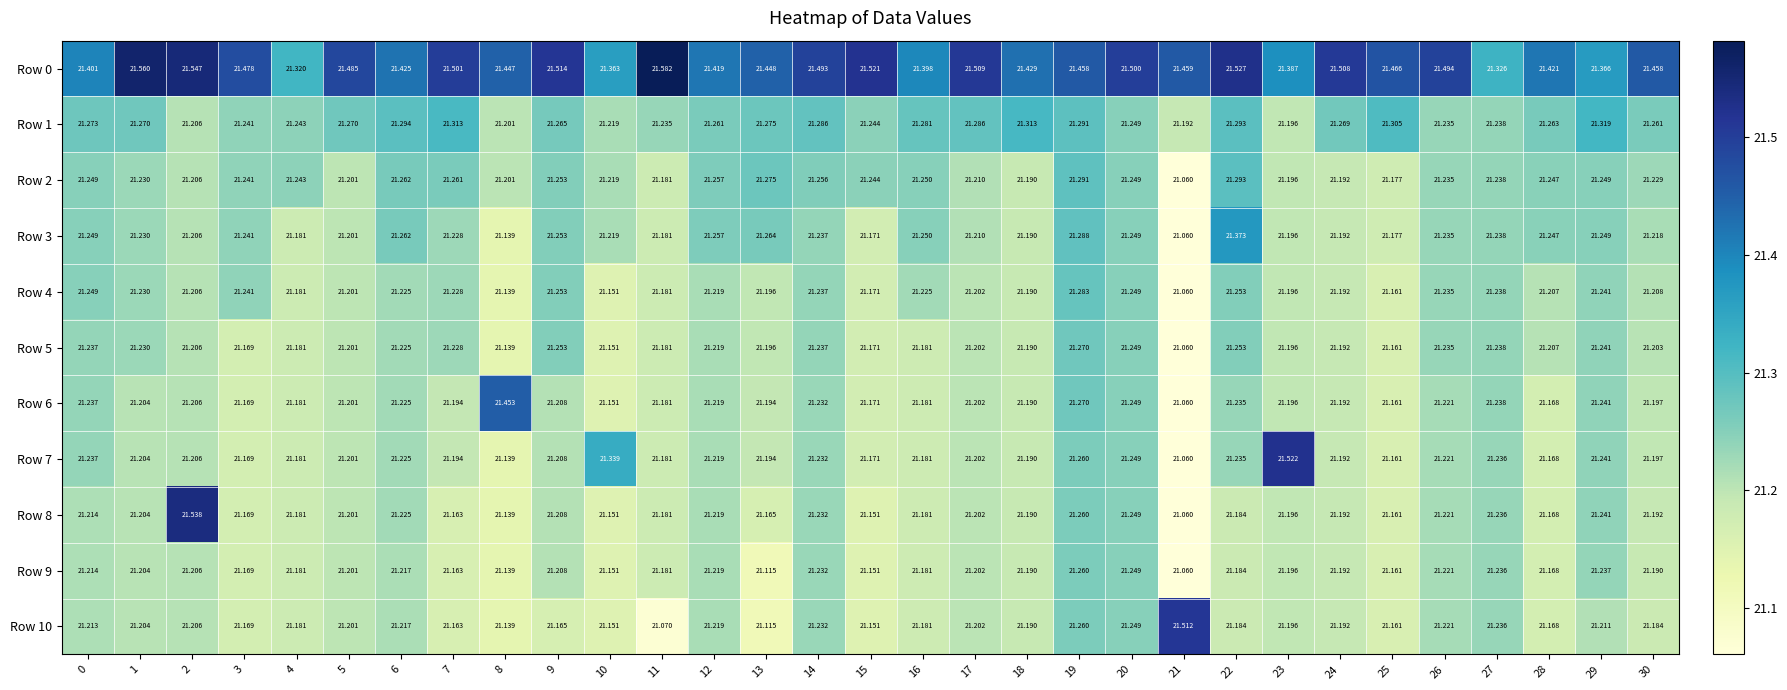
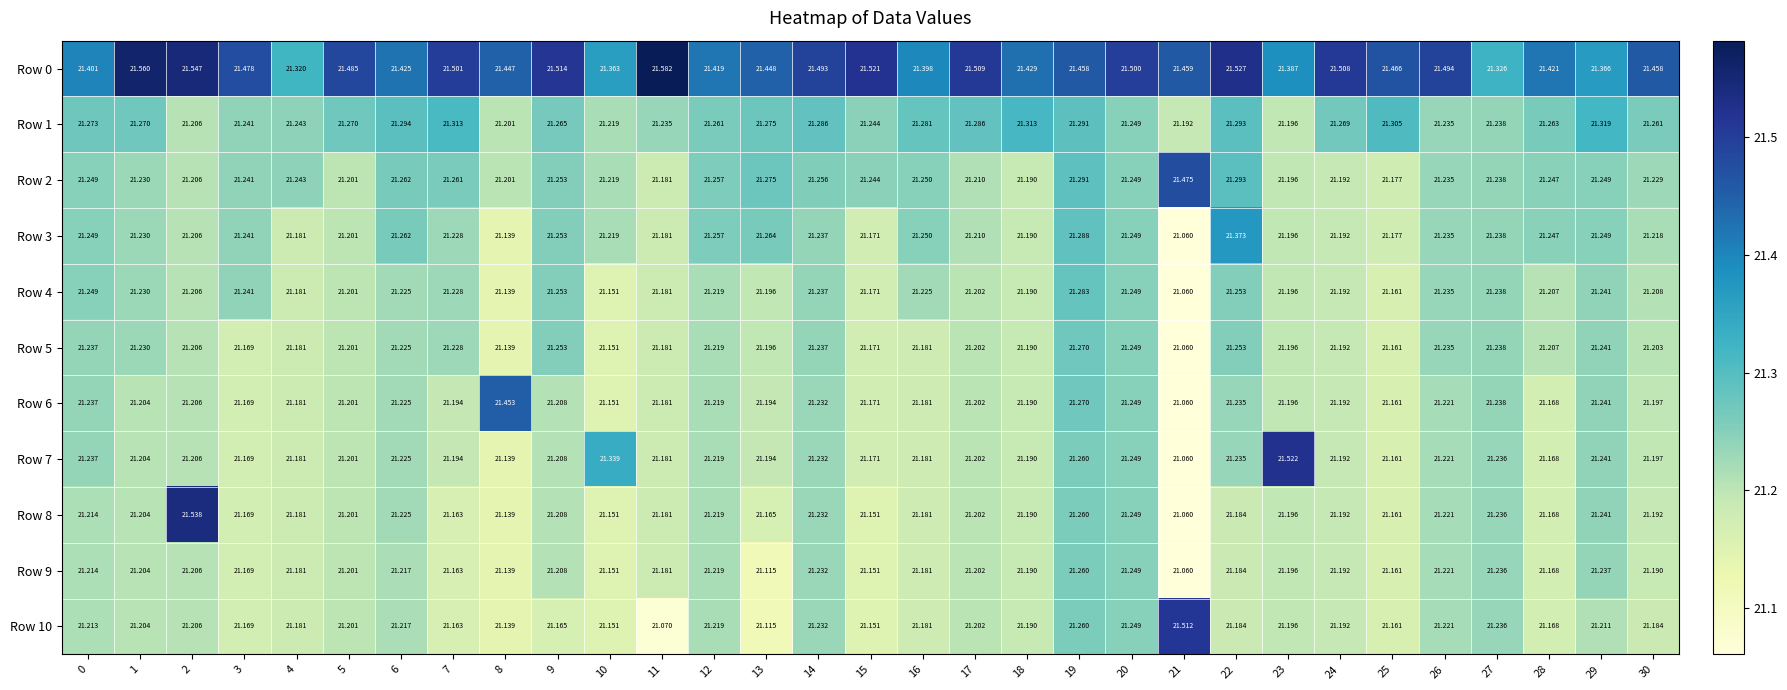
  {
    "Row 2": {
      "0": 21.249,
      "1": 21.230,
      "2": 21.206,
      "3": 21.241,
      "4": 21.243,
      "5": 21.201,
      "6": 21.262,
      "7": 21.261,
      "8": 21.201,
      "9": 21.253,
      "10": 21.219,
      "11": 21.181,
      "12": 21.257,
      "13": 21.275,
      "14": 21.256,
      "15": 21.244,
      "16": 21.250,
      "17": 21.210,
      "18": 21.190,
      "19": 21.291,
      "20": 21.249,
-     "21": 21.060,
+     "21": 21.475,
      "22": 21.293,
      "23": 21.196,
      "24": 21.192,
      "25": 21.177,
      "26": 21.235,
      "27": 21.238,
      "28": 21.247,
      "29": 21.249,
      "30": 21.229
    }
  }
